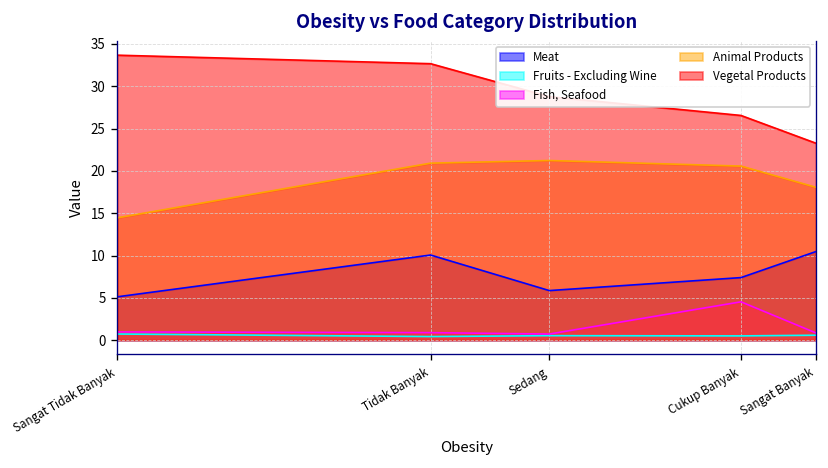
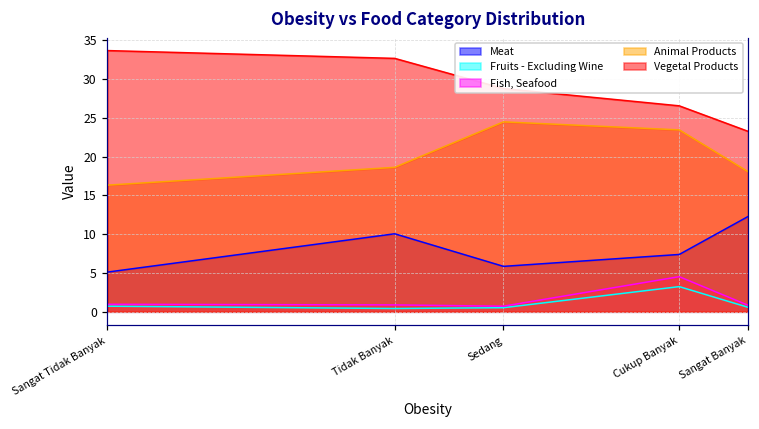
  {
    "Meat": {
      "Sangat Tidak Banyak": 5,
      "Tidak Banyak": 10,
      "Sedang": 6,
      "Cukup Banyak": 7,
-     "Sangat Banyak": 10
+     "Sangat Banyak": 12
    },
    "Fruits - Excluding Wine": {
      "Tidak Banyak": 0,
-     "Cukup Banyak": 1
+     "Cukup Banyak": 3
    },
    "Fish, Seafood": {
      "Tidak Banyak": 1,
      "Cukup Banyak": 5
    },
    "Animal Products": {
-     "Sangat Tidak Banyak": 14,
-     "Tidak Banyak": 21,
-     "Sedang": 21,
-     "Cukup Banyak": 21,
+     "Sangat Tidak Banyak": 16,
+     "Tidak Banyak": 19,
+     "Sedang": 24,
+     "Cukup Banyak": 23,
      "Sangat Banyak": 18
    },
    "Vegetal Products": {
      "Sangat Tidak Banyak": 34,
      "Tidak Banyak": 33,
      "Cukup Banyak": 27,
      "Sangat Banyak": 23
    }
  }
